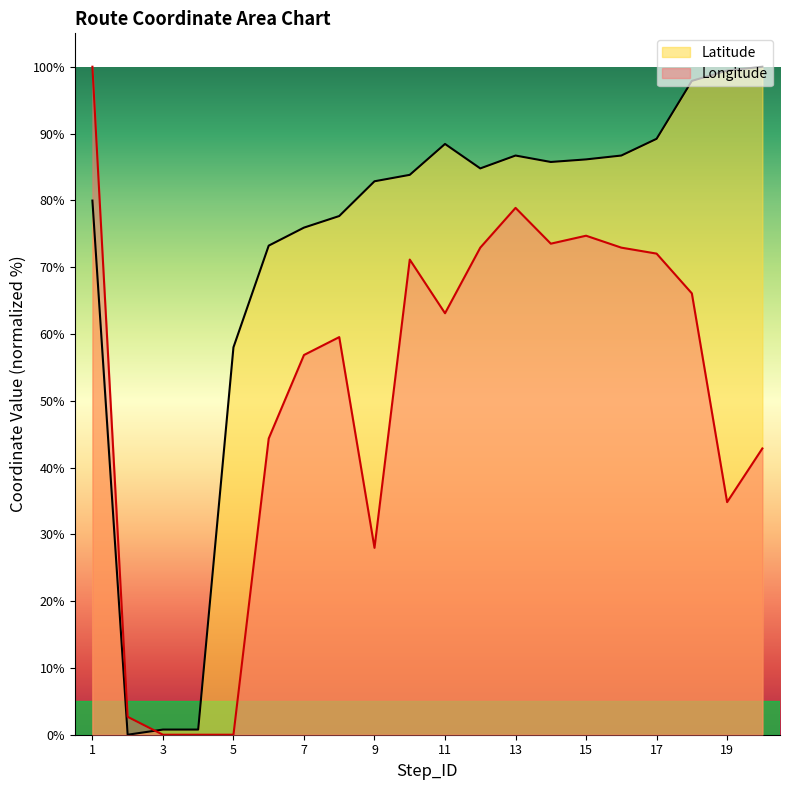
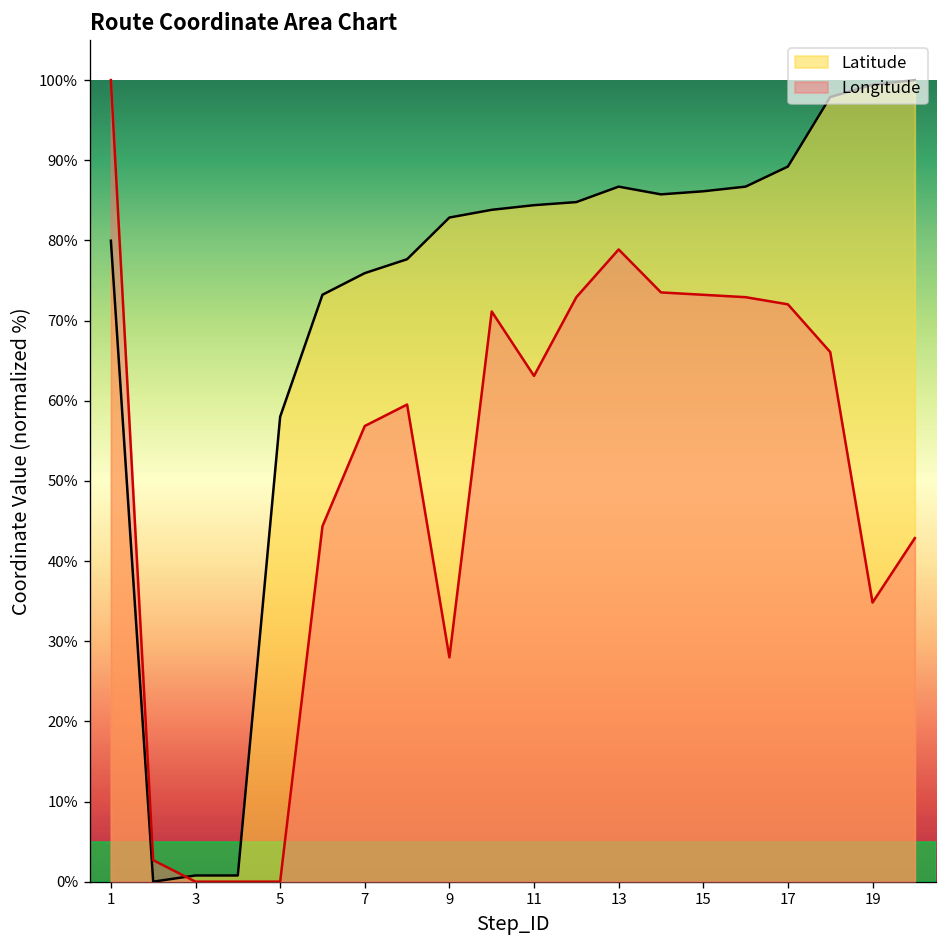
  {
    "Latitude": {
      "1": "80%",
      "5": "58%",
      "7": "76%",
      "9": "83%",
-     "11": "88%",
+     "11": "84%",
      "13": "87%",
      "15": "86%",
      "17": "89%"
    },
    "Longitude": {
      "1": "100%",
      "7": "57%",
      "9": "28%",
      "11": "63%",
      "13": "79%",
-     "15": "75%",
+     "15": "73%",
      "17": "72%",
      "19": "35%"
    }
  }
